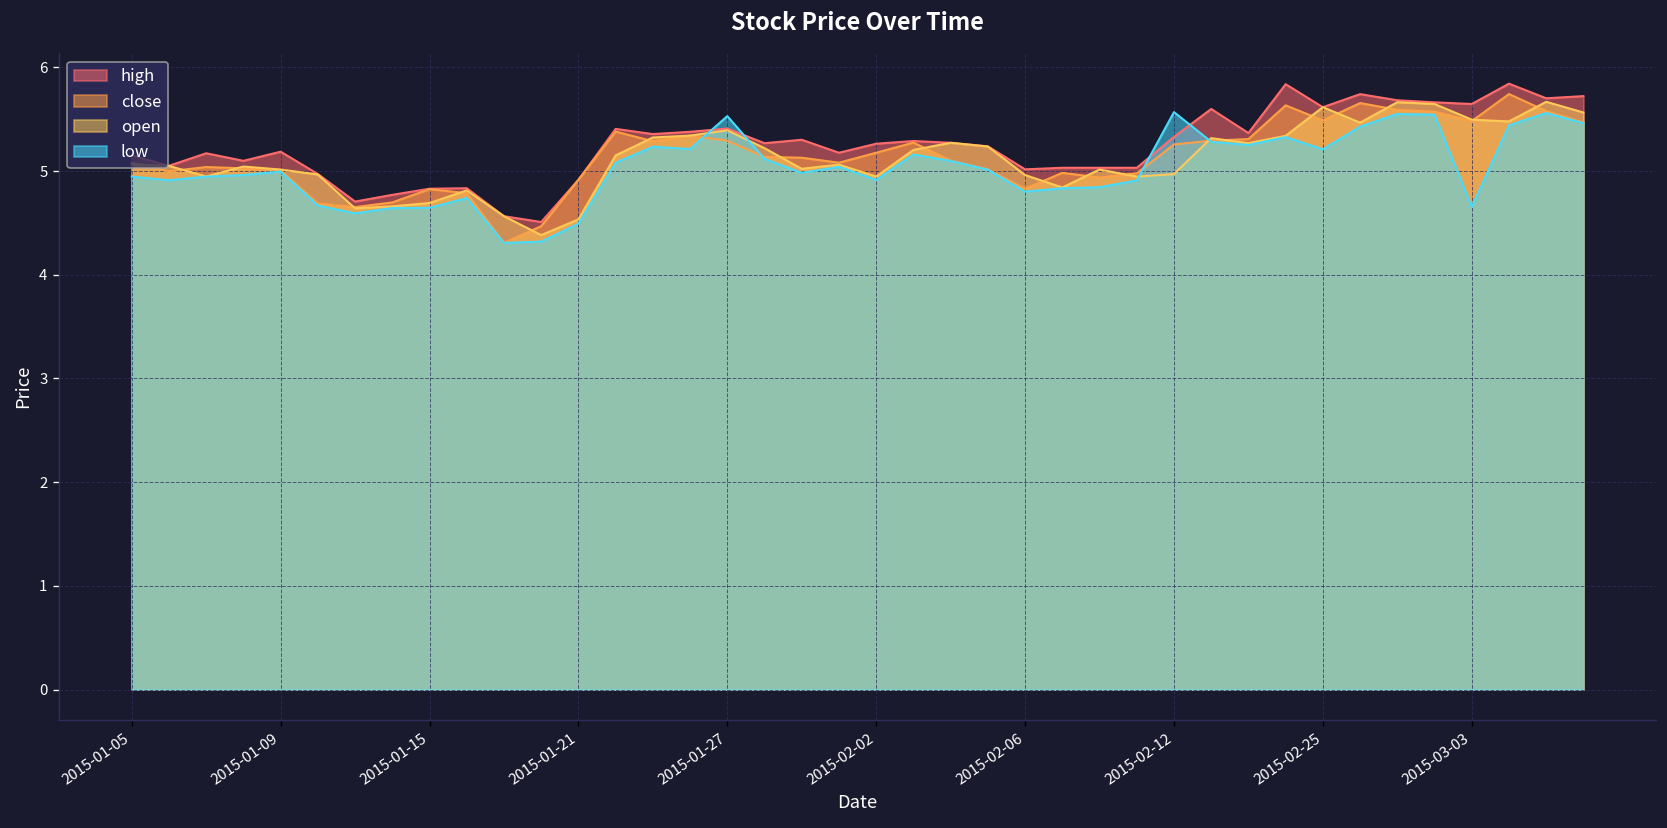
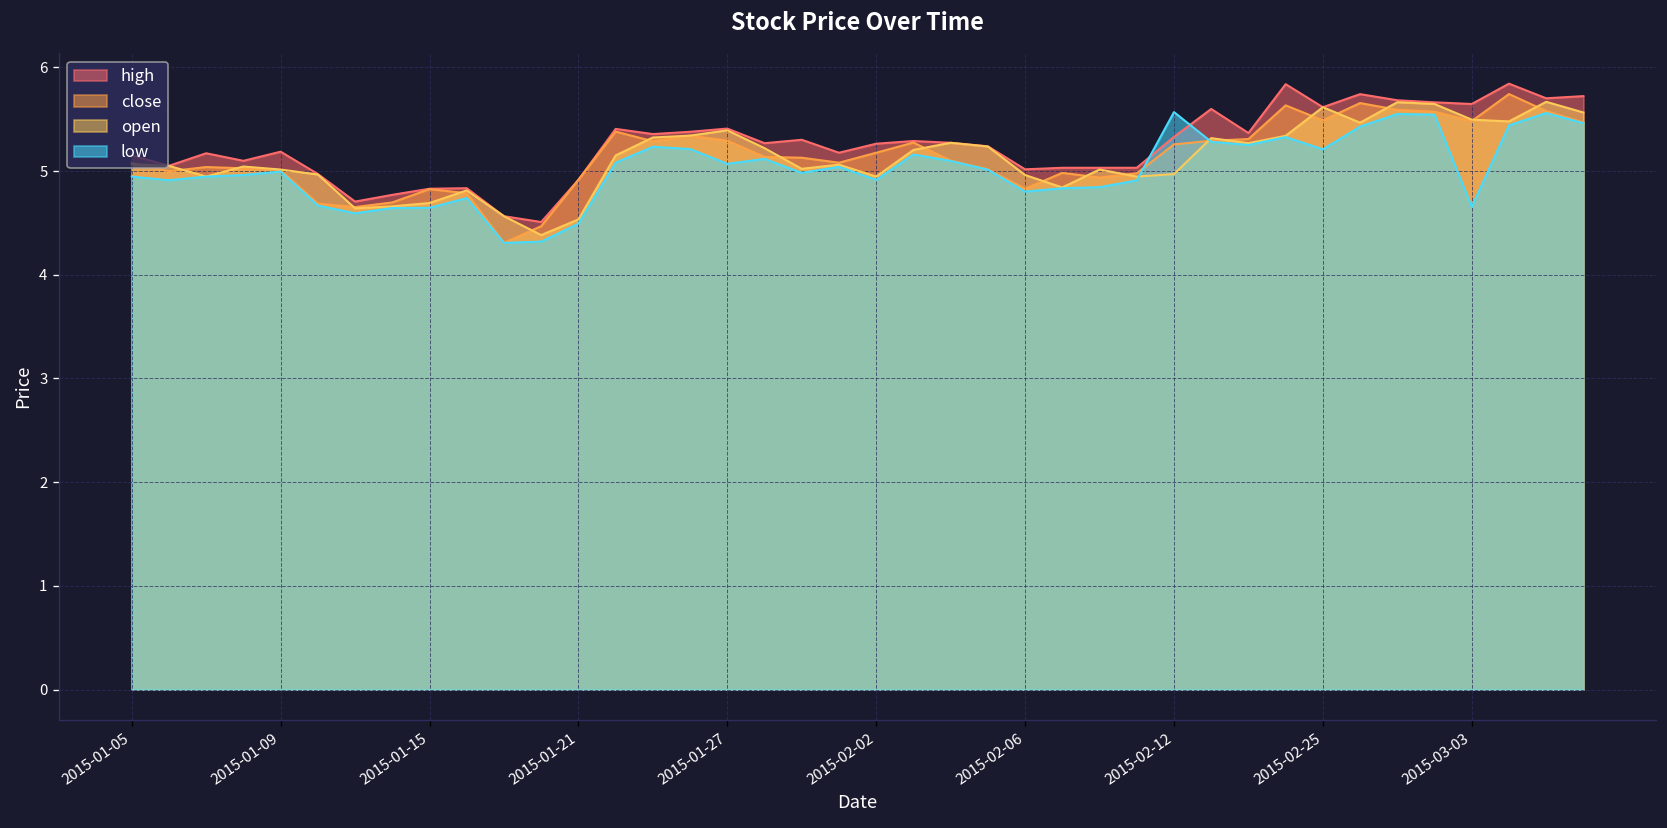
  {
    "low": {
      "2015-01-05": 4.9,
      "2015-01-15": 4.6,
      "2015-01-21": 4.5,
-     "2015-01-27": 5.5,
+     "2015-01-27": 5.1,
      "2015-02-02": 4.9,
      "2015-02-12": 5.6,
      "2015-02-25": 5.2,
      "2015-03-03": 4.7
    }
  }
